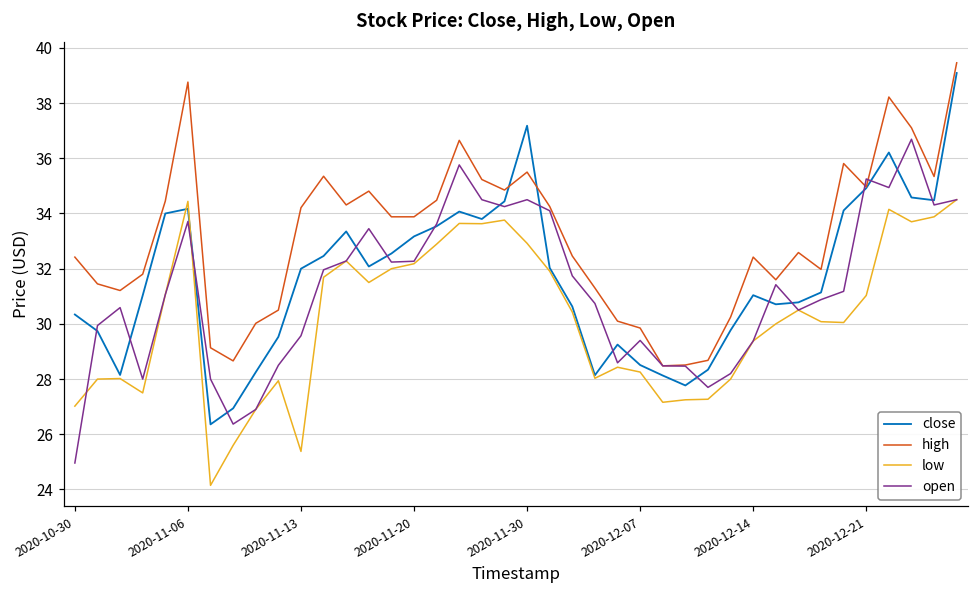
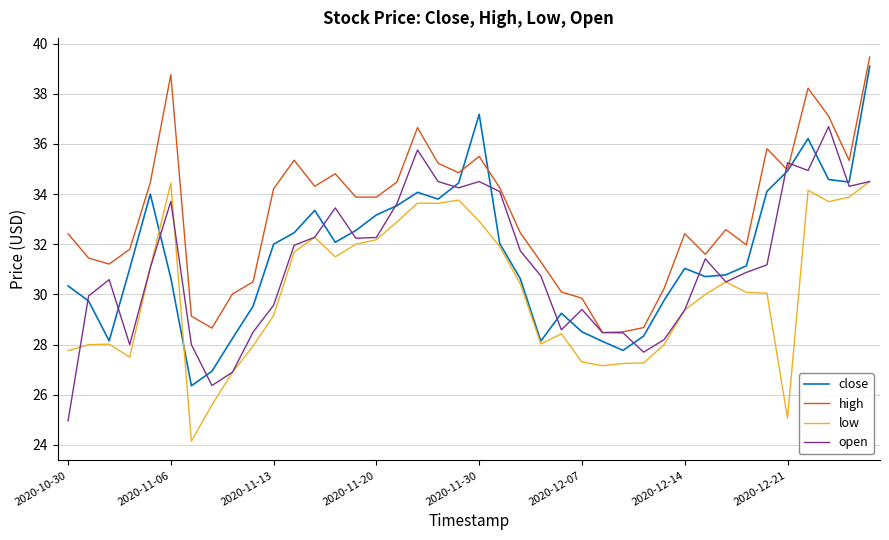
  {
    "close": {
      "2020-10-30": 30.3,
-     "2020-11-06": 34.2,
+     "2020-11-06": 30.7,
      "2020-11-13": 32.0,
      "2020-11-20": 33.2,
      "2020-11-30": 37.2,
      "2020-12-07": 28.5,
      "2020-12-14": 31.0
    },
    "high": {
      "2020-10-30": 32.4,
      "2020-11-06": 38.8,
      "2020-11-13": 34.2,
      "2020-11-20": 33.9,
      "2020-11-30": 35.5,
      "2020-12-07": 29.9,
      "2020-12-14": 32.4
    },
    "low": {
-     "2020-10-30": 27.0,
+     "2020-10-30": 27.8,
      "2020-11-06": 34.4,
-     "2020-11-13": 25.4,
+     "2020-11-13": 29.2,
      "2020-11-30": 32.9,
-     "2020-12-07": 28.3,
-     "2020-12-21": 31.0
+     "2020-12-07": 27.3,
+     "2020-12-21": 25.1
    },
    "open": {
      "2020-10-30": 25.0,
      "2020-11-06": 33.7,
      "2020-11-13": 29.6,
      "2020-11-30": 34.5,
      "2020-12-07": 29.4,
      "2020-12-21": 35.3
    }
  }
